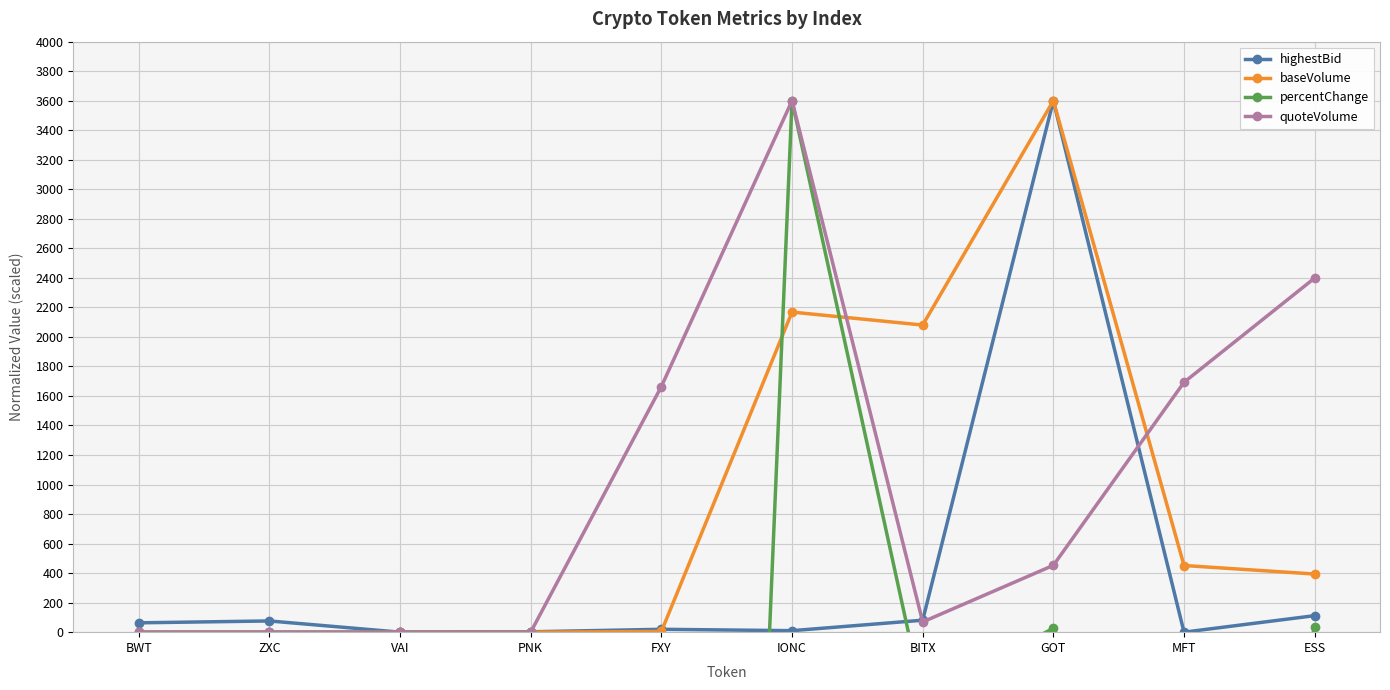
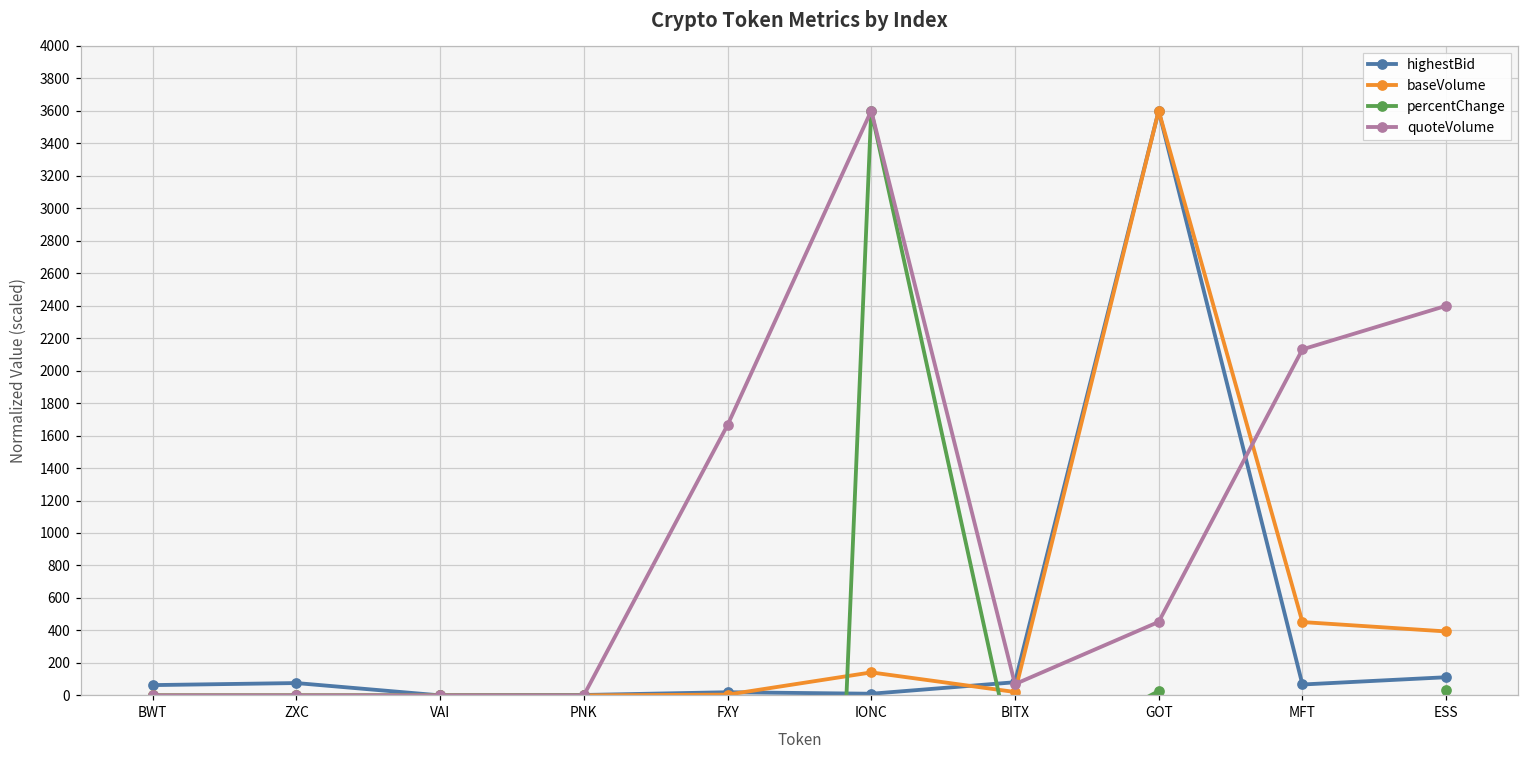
  {
    "highestBid": {
      "BWT": 60,
      "ZXC": 80,
      "IONC": 10,
-     "MFT": 0,
+     "MFT": 70,
      "ESS": 110
    },
    "baseVolume": {
-     "IONC": 2170,
-     "BITX": 2080,
+     "IONC": 140,
+     "BITX": 20,
      "MFT": 450,
      "ESS": 390
    },
    "percentChange": {
      "GOT": 30,
      "ESS": 40
    },
    "quoteVolume": {
      "FXY": 1660,
      "GOT": 450,
-     "MFT": 1690,
+     "MFT": 2130,
      "ESS": 2400
    }
  }
